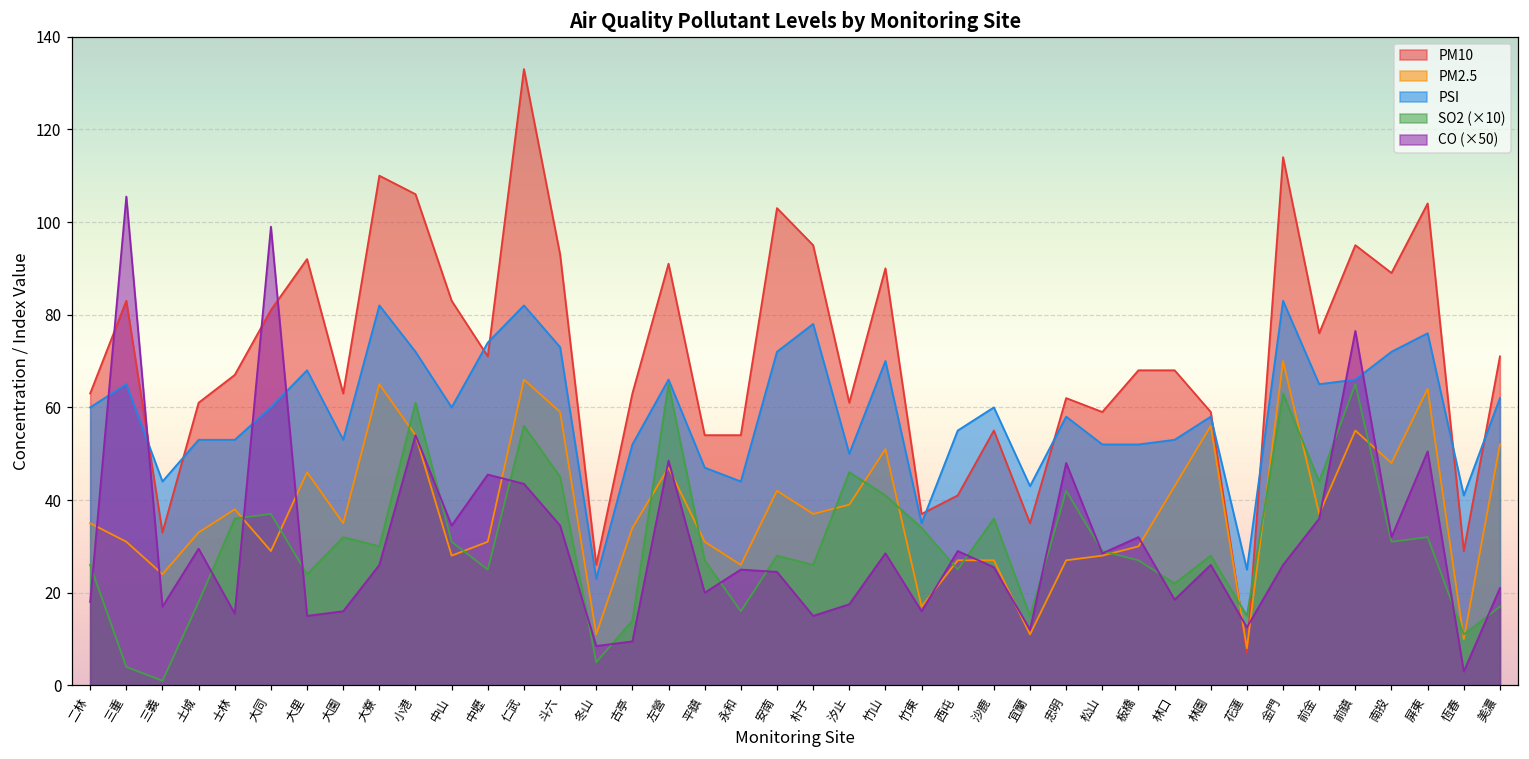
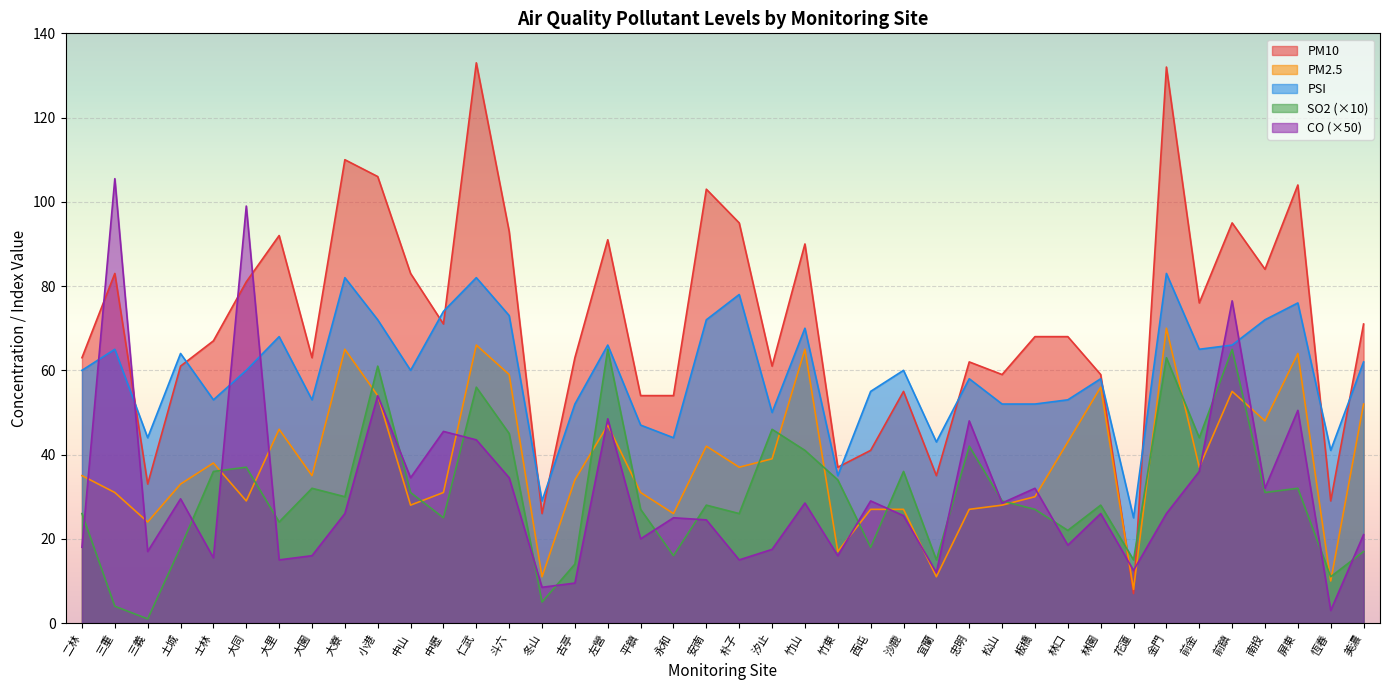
  {
    "PM10": {
      "二林": 63,
      "三重": 83,
      "三義": 33,
      "土城": 61,
      "士林": 67,
      "大同": 81,
      "大里": 92,
      "大園": 63,
      "大寮": 110,
      "小港": 106,
      "中山": 83,
      "中壢": 71,
      "仁武": 133,
      "斗六": 93,
      "冬山": 26,
      "古亭": 63,
      "左營": 91,
      "平鎮": 54,
      "永和": 54,
      "安南": 103,
      "朴子": 95,
      "汐止": 61,
      "竹山": 90,
      "竹東": 37,
      "西屯": 41,
      "沙鹿": 55,
      "宜蘭": 35,
      "忠明": 62,
      "松山": 59,
      "板橋": 68,
      "林口": 68,
      "林園": 59,
      "花蓮": 7,
-     "金門": 114,
+     "金門": 132,
      "前金": 76,
      "前鎮": 95,
-     "南投": 89,
+     "南投": 84,
      "屏東": 104,
      "恆春": 29,
      "美濃": 71
    },
    "PM2.5": {
      "二林": 35,
      "三重": 31,
      "三義": 24,
      "土城": 33,
      "士林": 38,
      "大同": 29,
      "大里": 46,
      "大園": 35,
      "大寮": 65,
      "中山": 28,
      "中壢": 31,
      "仁武": 66,
      "斗六": 59,
      "冬山": 11,
      "古亭": 34,
      "左營": 47,
      "平鎮": 31,
      "永和": 26,
      "安南": 42,
      "朴子": 37,
      "汐止": 39,
-     "竹山": 51,
+     "竹山": 65,
      "竹東": 17,
      "西屯": 27,
      "沙鹿": 27,
      "宜蘭": 11,
      "忠明": 27,
      "板橋": 30,
      "林口": 43,
      "林園": 56,
      "花蓮": 8,
      "金門": 70,
      "前金": 37,
      "前鎮": 55,
      "南投": 48,
      "屏東": 64,
      "恆春": 10,
      "美濃": 52
    },
    "PSI": {
      "二林": 60,
      "三重": 65,
      "三義": 44,
-     "土城": 53,
+     "土城": 64,
      "士林": 53,
      "大同": 60,
      "大里": 68,
      "大園": 53,
      "大寮": 82,
      "小港": 72,
      "中山": 60,
      "中壢": 74,
      "仁武": 82,
      "斗六": 73,
-     "冬山": 23,
+     "冬山": 29,
      "古亭": 52,
      "左營": 66,
      "平鎮": 47,
      "永和": 44,
      "安南": 72,
      "朴子": 78,
      "汐止": 50,
      "竹山": 70,
      "竹東": 35,
      "西屯": 55,
      "沙鹿": 60,
      "宜蘭": 43,
      "忠明": 58,
      "松山": 52,
      "板橋": 52,
      "林口": 53,
      "林園": 58,
      "花蓮": 25,
      "金門": 83,
      "前金": 65,
      "前鎮": 66,
      "南投": 72,
      "屏東": 76,
      "恆春": 41,
      "美濃": 62
    },
    "SO2 (×10)": {
      "二林": 26,
      "三重": 4,
      "三義": 1,
      "土城": 18,
      "士林": 36,
      "大同": 37,
      "大里": 24,
      "大園": 32,
      "大寮": 30,
      "小港": 61,
      "中山": 31,
      "中壢": 25,
      "仁武": 56,
      "斗六": 45,
      "冬山": 5,
      "古亭": 14,
      "左營": 65,
      "平鎮": 27,
      "永和": 16,
      "安南": 28,
      "朴子": 26,
      "汐止": 46,
      "竹山": 41,
      "竹東": 34,
-     "西屯": 25,
+     "西屯": 18,
      "沙鹿": 36,
      "宜蘭": 15,
      "忠明": 42,
      "板橋": 27,
      "林口": 22,
      "林園": 28,
      "花蓮": 15,
      "金門": 63,
      "前金": 44,
      "前鎮": 65,
      "南投": 31,
      "屏東": 32,
      "恆春": 11,
      "美濃": 17
    },
    "CO (×50)": {
      "二林": 18,
      "三重": 106,
      "三義": 17,
      "土城": 30,
      "士林": 16,
      "大同": 99,
      "大里": 15,
      "大園": 16,
      "大寮": 26,
      "中山": 35,
      "中壢": 46,
      "仁武": 44,
      "斗六": 35,
      "冬山": 9,
      "古亭": 10,
      "左營": 49,
      "平鎮": 20,
      "永和": 25,
      "安南": 25,
      "朴子": 15,
      "汐止": 18,
      "竹山": 28,
      "竹東": 16,
      "西屯": 29,
      "沙鹿": 26,
      "宜蘭": 12,
      "忠明": 48,
      "板橋": 32,
      "林口": 19,
      "林園": 26,
      "花蓮": 13,
      "金門": 26,
      "前金": 36,
      "前鎮": 77,
      "南投": 32,
      "屏東": 51,
      "恆春": 3,
      "美濃": 21
    }
  }
